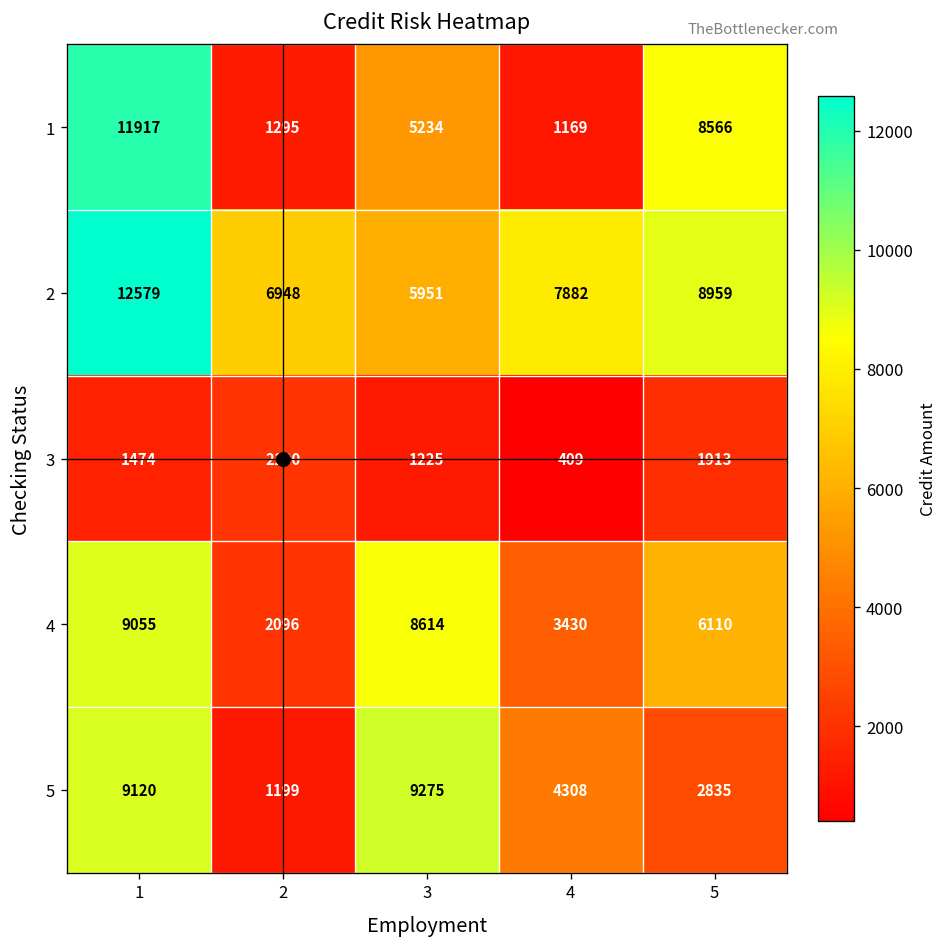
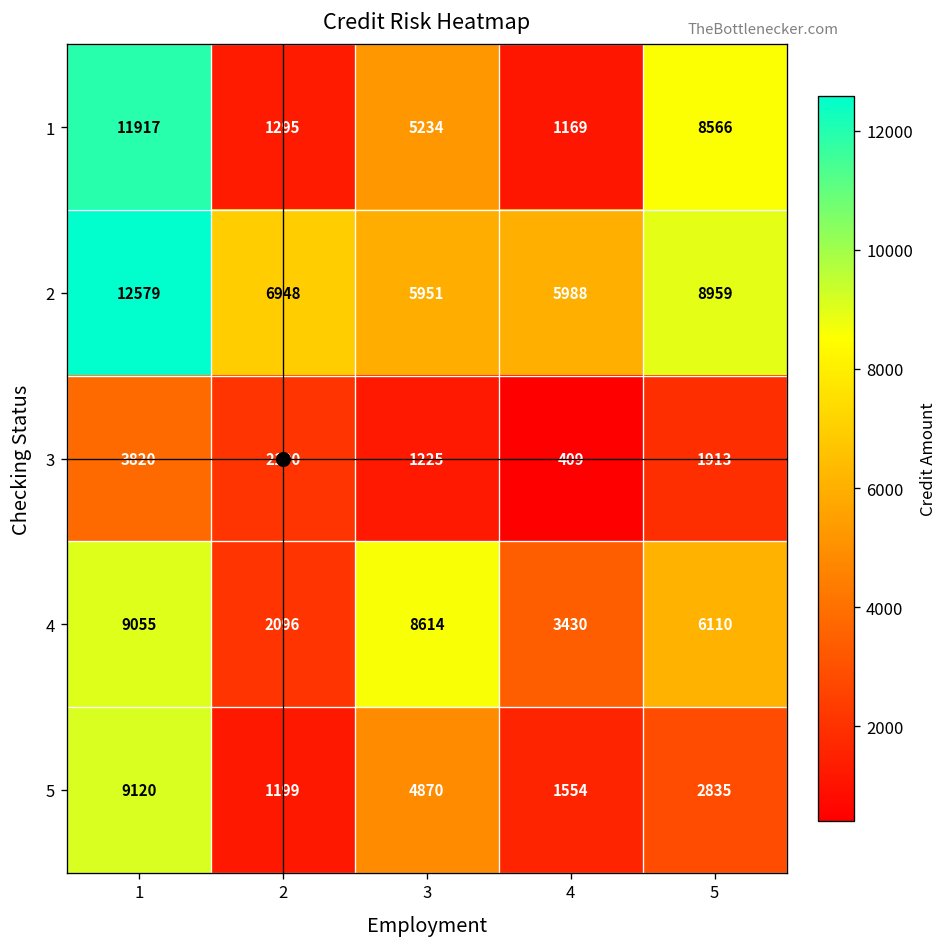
  {
    "1": {
      "1": 11917,
      "2": 1295,
      "3": 5234,
      "4": 1169,
      "5": 8566
    },
    "2": {
      "1": 12579,
      "2": 6948,
      "3": 5951,
-     "4": 7882,
+     "4": 5988,
      "5": 8959
    },
    "3": {
-     "1": 1474,
+     "1": 3820,
      "3": 1225,
      "4": 409,
      "5": 1913
    },
    "4": {
      "1": 9055,
      "2": 2096,
      "3": 8614,
      "4": 3430,
      "5": 6110
    },
    "5": {
      "1": 9120,
      "2": 1199,
-     "3": 9275,
-     "4": 4308,
+     "3": 4870,
+     "4": 1554,
      "5": 2835
    }
  }
